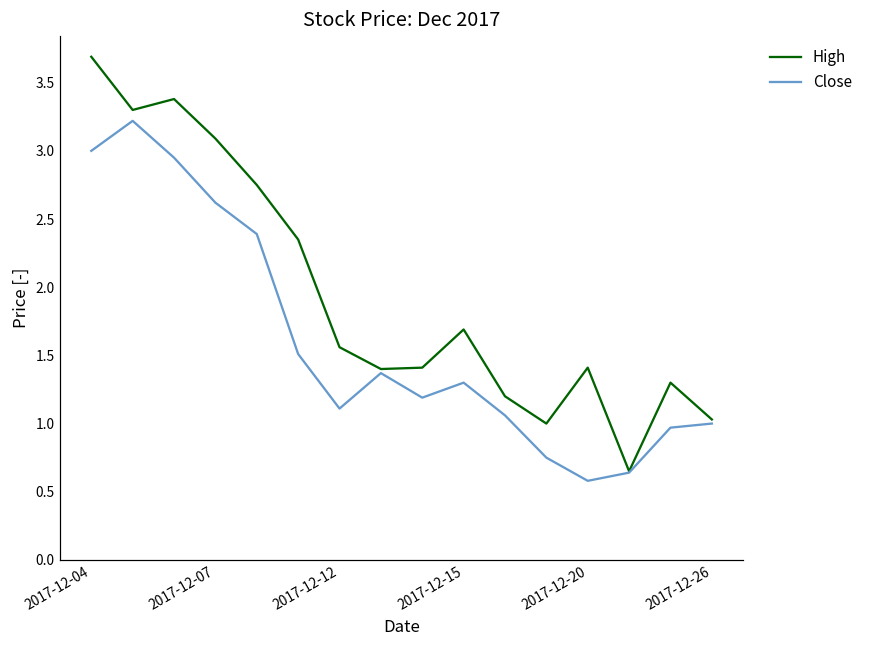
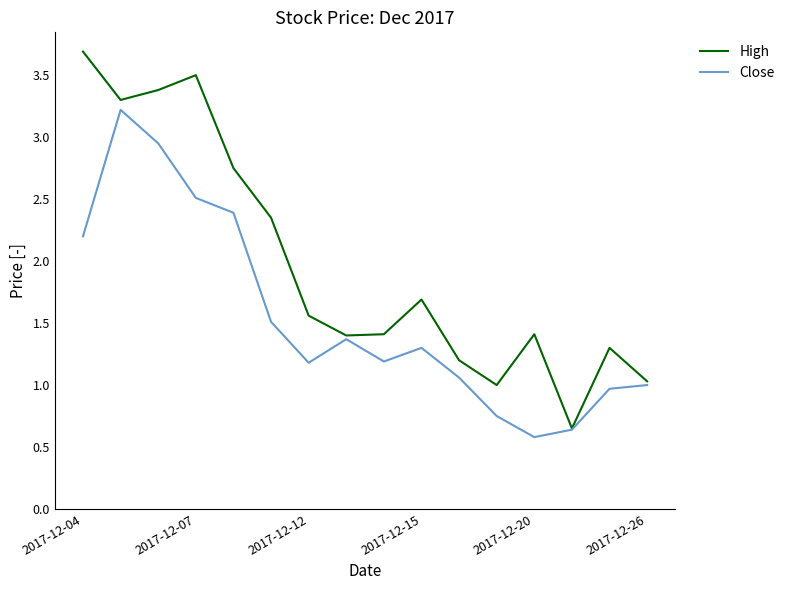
  {
    "High": {
      "2017-12-04": 3.69,
-     "2017-12-07": 3.09,
+     "2017-12-07": 3.50,
      "2017-12-12": 1.56,
      "2017-12-15": 1.69,
      "2017-12-20": 1.41,
      "2017-12-26": 1.03
    },
    "Close": {
-     "2017-12-04": 3.0,
-     "2017-12-07": 2.62,
-     "2017-12-12": 1.11,
+     "2017-12-04": 2.2,
+     "2017-12-07": 2.51,
+     "2017-12-12": 1.18,
      "2017-12-15": 1.30,
      "2017-12-20": 0.58,
      "2017-12-26": 1.00
    }
  }
